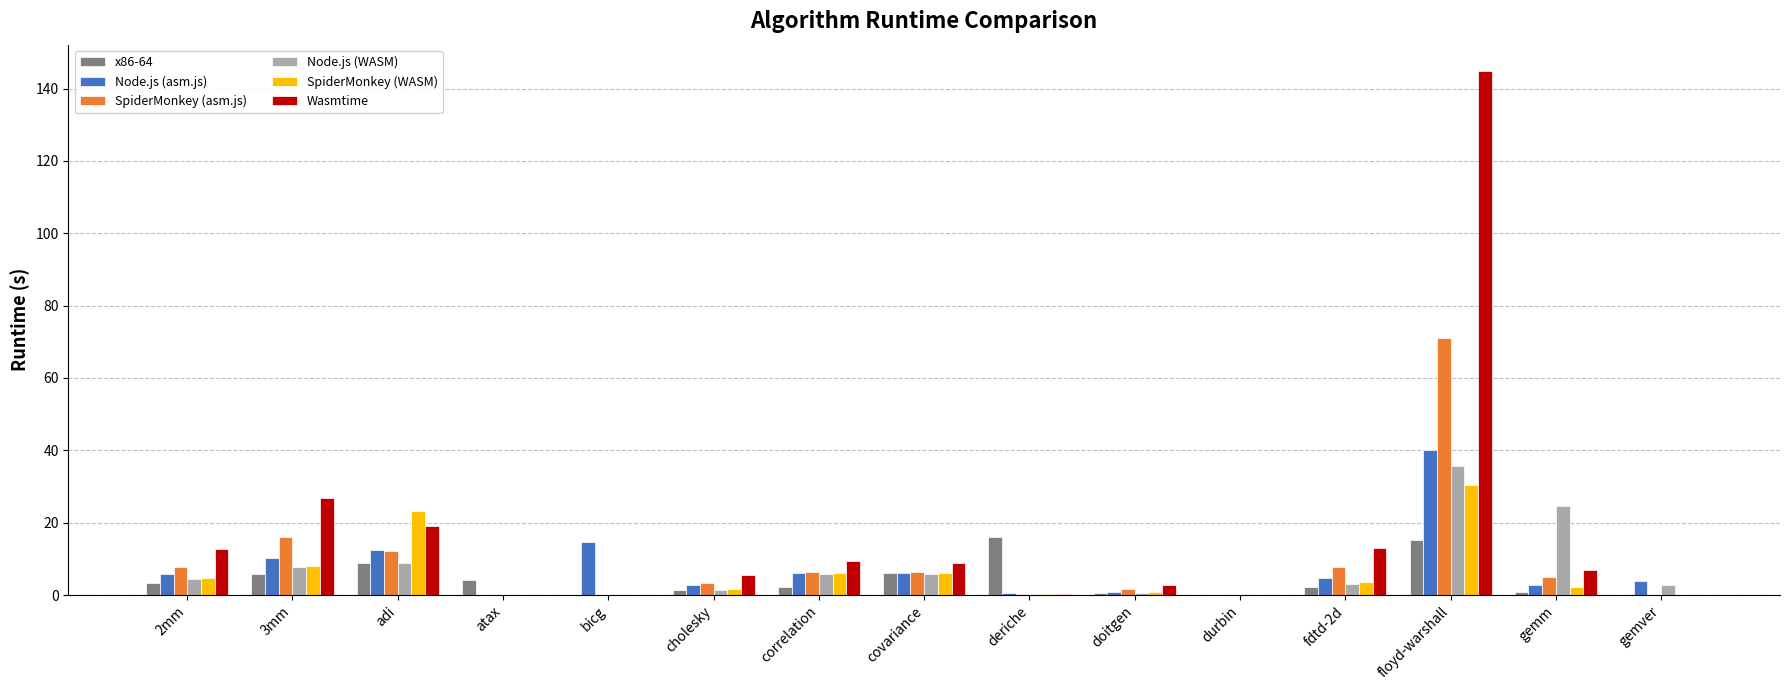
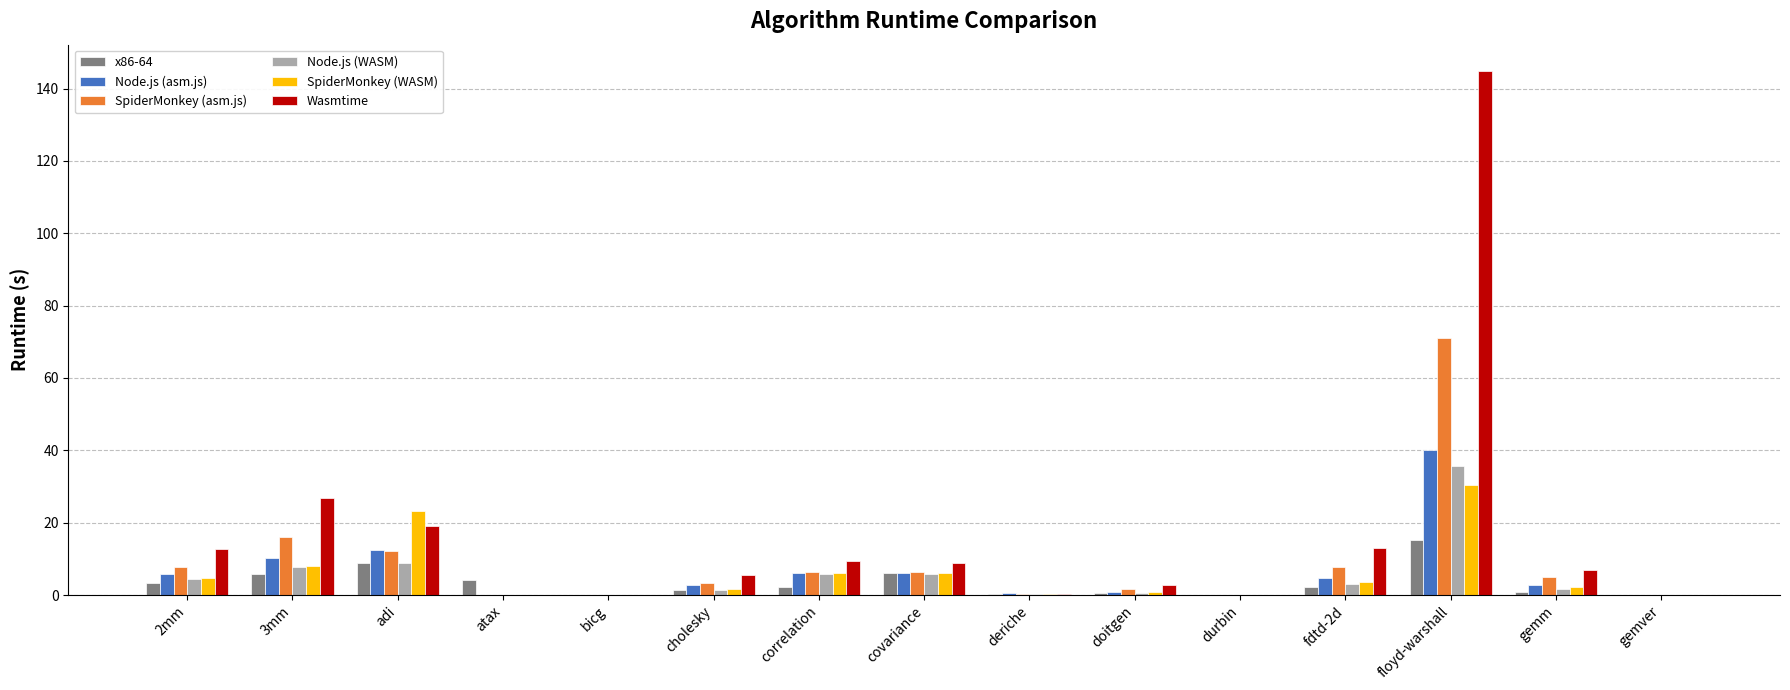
  {
    "x86-64": {
      "2mm": 3,
      "3mm": 6,
      "adi": 9,
      "atax": 4,
      "cholesky": 2,
      "correlation": 2,
      "covariance": 6,
-     "deriche": 16,
+     "deriche": 0,
      "fdtd-2d": 2,
      "floyd-warshall": 15,
      "gemm": 1
    },
    "Node.js (asm.js)": {
      "2mm": 6,
      "3mm": 10,
      "adi": 12,
-     "bicg": 15,
+     "bicg": 0,
      "cholesky": 3,
      "correlation": 6,
      "covariance": 6,
      "doitgen": 1,
      "fdtd-2d": 5,
      "floyd-warshall": 40,
      "gemm": 3,
-     "gemver": 4
+     "gemver": 0
    },
    "SpiderMonkey (asm.js)": {
      "2mm": 8,
      "3mm": 16,
      "adi": 12,
      "cholesky": 3,
      "correlation": 6,
      "covariance": 6,
      "doitgen": 2,
      "fdtd-2d": 8,
      "floyd-warshall": 71,
      "gemm": 5
    },
    "Node.js (WASM)": {
      "2mm": 4,
      "3mm": 8,
      "adi": 9,
      "cholesky": 2,
      "correlation": 6,
      "covariance": 6,
      "fdtd-2d": 3,
      "floyd-warshall": 36,
-     "gemm": 25,
-     "gemver": 3
+     "gemm": 2,
+     "gemver": 0
    },
    "SpiderMonkey (WASM)": {
      "2mm": 5,
      "3mm": 8,
      "adi": 23,
      "cholesky": 2,
      "correlation": 6,
      "covariance": 6,
      "doitgen": 1,
      "fdtd-2d": 4,
      "floyd-warshall": 30,
      "gemm": 2
    },
    "Wasmtime": {
      "2mm": 13,
      "3mm": 27,
      "adi": 19,
      "cholesky": 6,
      "correlation": 9,
      "covariance": 9,
      "doitgen": 3,
      "fdtd-2d": 13,
      "floyd-warshall": 145,
      "gemm": 7
    }
  }
